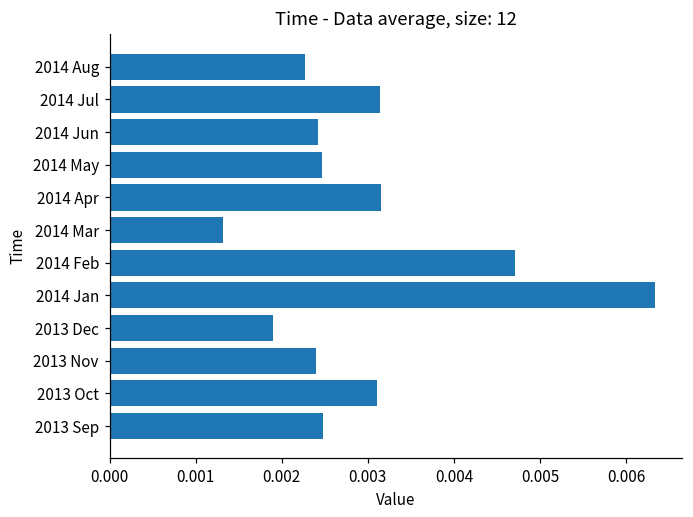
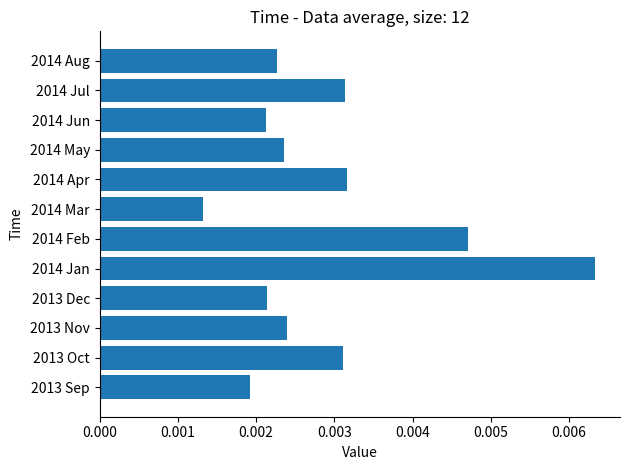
  {
    "2014 Aug": 0.0023,
    "2014 Jul": 0.0031,
-   "2014 Jun": 0.0024,
-   "2014 May": 0.0025,
+   "2014 Jun": 0.0021,
+   "2014 May": 0.0024,
    "2014 Apr": 0.0032,
    "2014 Mar": 0.0013,
    "2014 Feb": 0.0047,
    "2014 Jan": 0.0063,
-   "2013 Dec": 0.0019,
+   "2013 Dec": 0.0021,
    "2013 Nov": 0.0024,
    "2013 Oct": 0.0031,
-   "2013 Sep": 0.0025
+   "2013 Sep": 0.0019
  }
